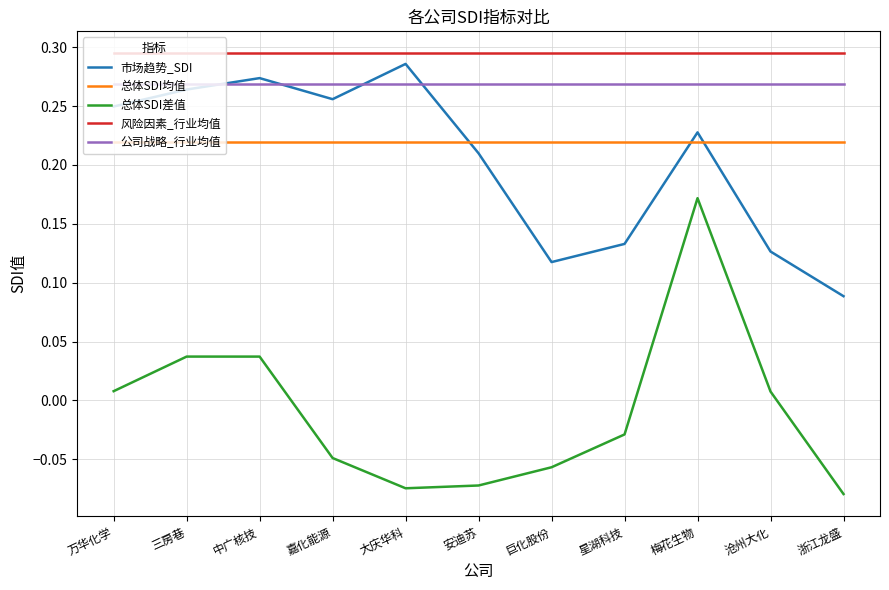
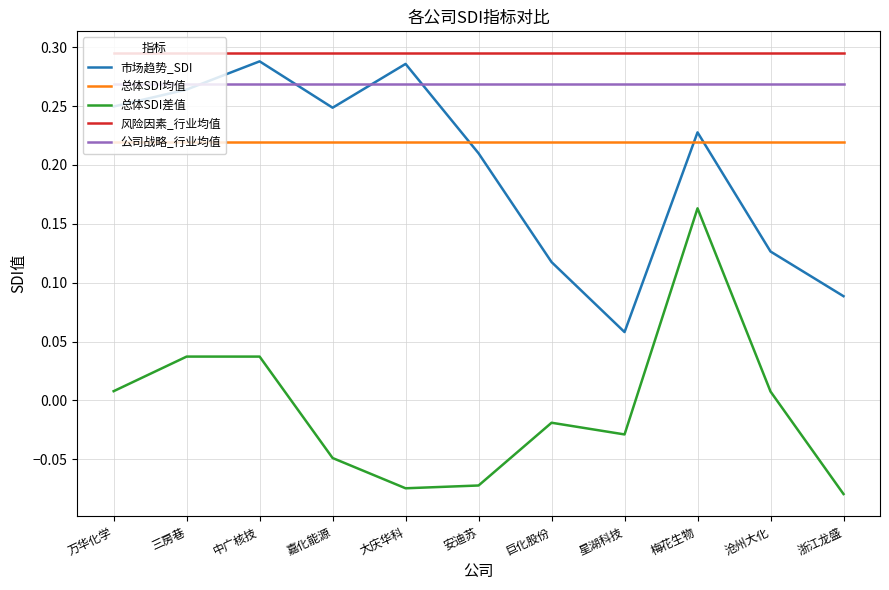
  {
    "市场趋势_SDI": {
-     "中广核技": 0.274,
-     "嘉化能源": 0.256,
+     "中广核技": 0.288,
+     "嘉化能源": 0.249,
      "大庆华科": 0.286,
      "安迪苏": 0.210,
      "巨化股份": 0.117,
-     "星湖科技": 0.133,
+     "星湖科技": 0.058,
      "梅花生物": 0.228,
      "沧州大化": 0.126,
      "浙江龙盛": 0.089
    },
    "总体SDI均值": {
      "中广核技": 0.220,
      "嘉化能源": 0.220,
      "大庆华科": 0.220,
      "安迪苏": 0.220,
      "巨化股份": 0.220,
      "星湖科技": 0.220,
      "梅花生物": 0.220,
      "沧州大化": 0.220,
      "浙江龙盛": 0.220
    },
    "总体SDI差值": {
      "万华化学": 0.008,
      "三房巷": 0.037,
      "中广核技": 0.037,
      "嘉化能源": -0.049,
      "大庆华科": -0.075,
      "安迪苏": -0.072,
-     "巨化股份": -0.057,
+     "巨化股份": -0.019,
      "星湖科技": -0.029,
-     "梅花生物": 0.172,
+     "梅花生物": 0.163,
      "沧州大化": 0.008,
      "浙江龙盛": -0.079
    },
    "风险因素_行业均值": {
      "中广核技": 0.295,
      "嘉化能源": 0.295,
      "大庆华科": 0.295,
      "安迪苏": 0.295,
      "巨化股份": 0.295,
      "星湖科技": 0.295,
      "梅花生物": 0.295,
      "沧州大化": 0.295,
      "浙江龙盛": 0.295
    },
    "公司战略_行业均值": {
      "中广核技": 0.269,
      "嘉化能源": 0.269,
      "大庆华科": 0.269,
      "安迪苏": 0.269,
      "巨化股份": 0.269,
      "星湖科技": 0.269,
      "梅花生物": 0.269,
      "沧州大化": 0.269,
      "浙江龙盛": 0.269
    }
  }
